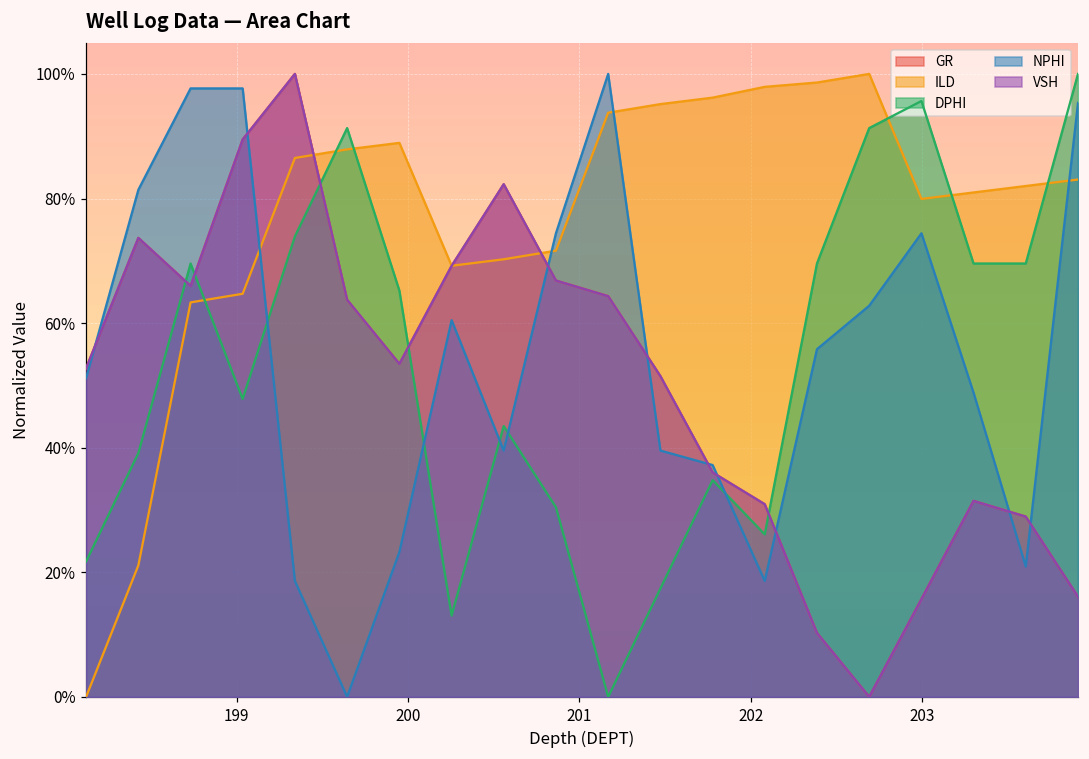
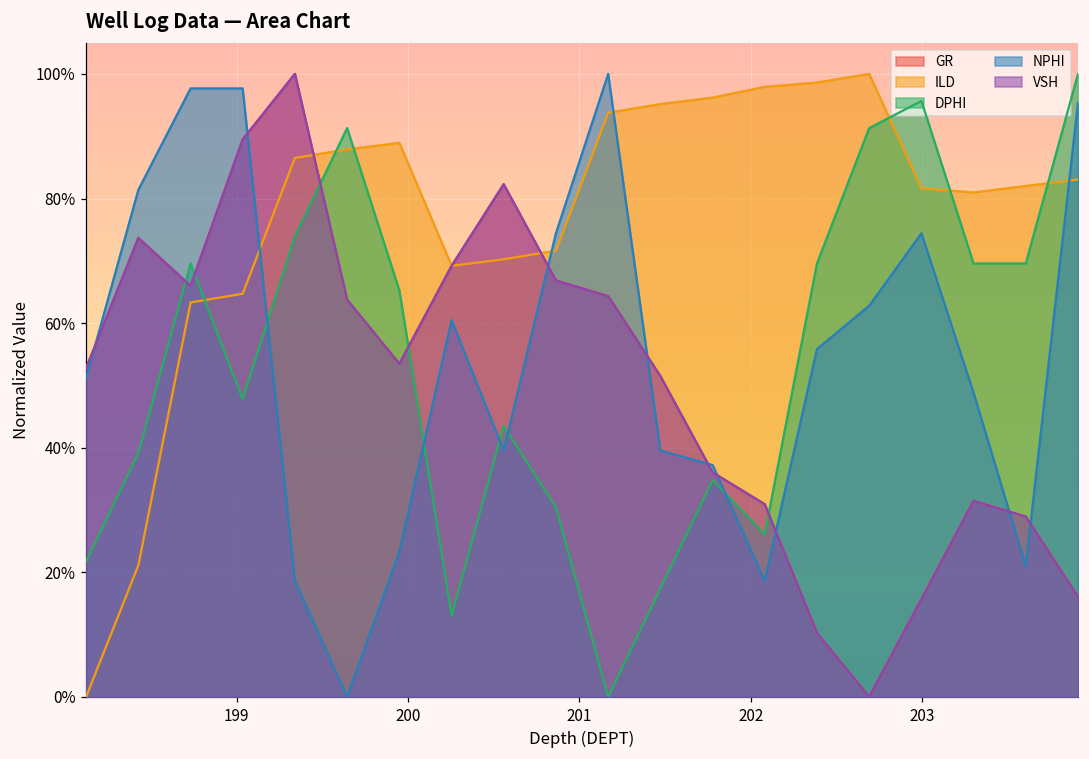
  {
    "ILD": {
-     "203": "80%"
+     "203": "82%"
    },
    "NPHI": {
      "203": "74%"
    }
  }
